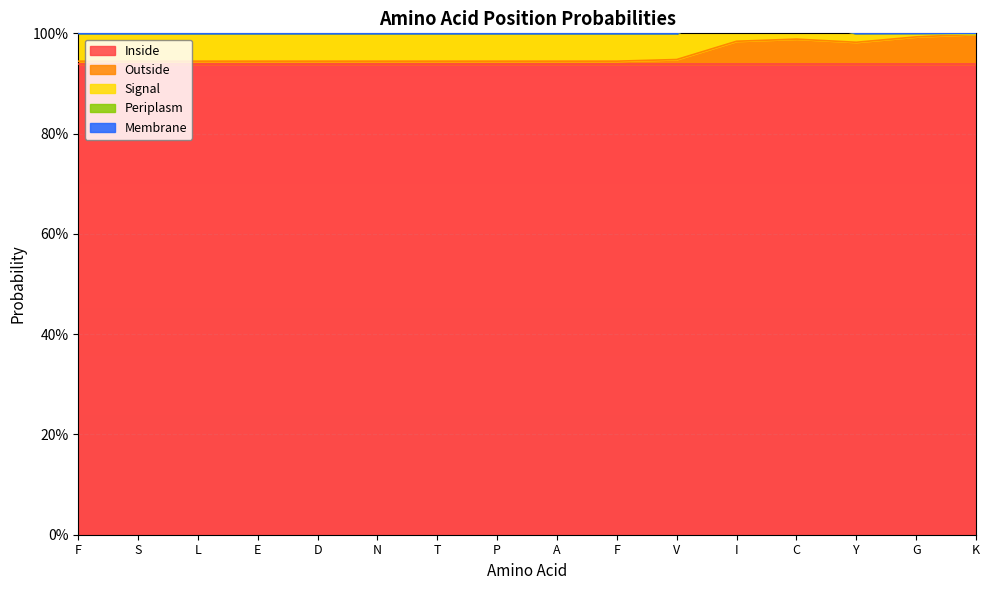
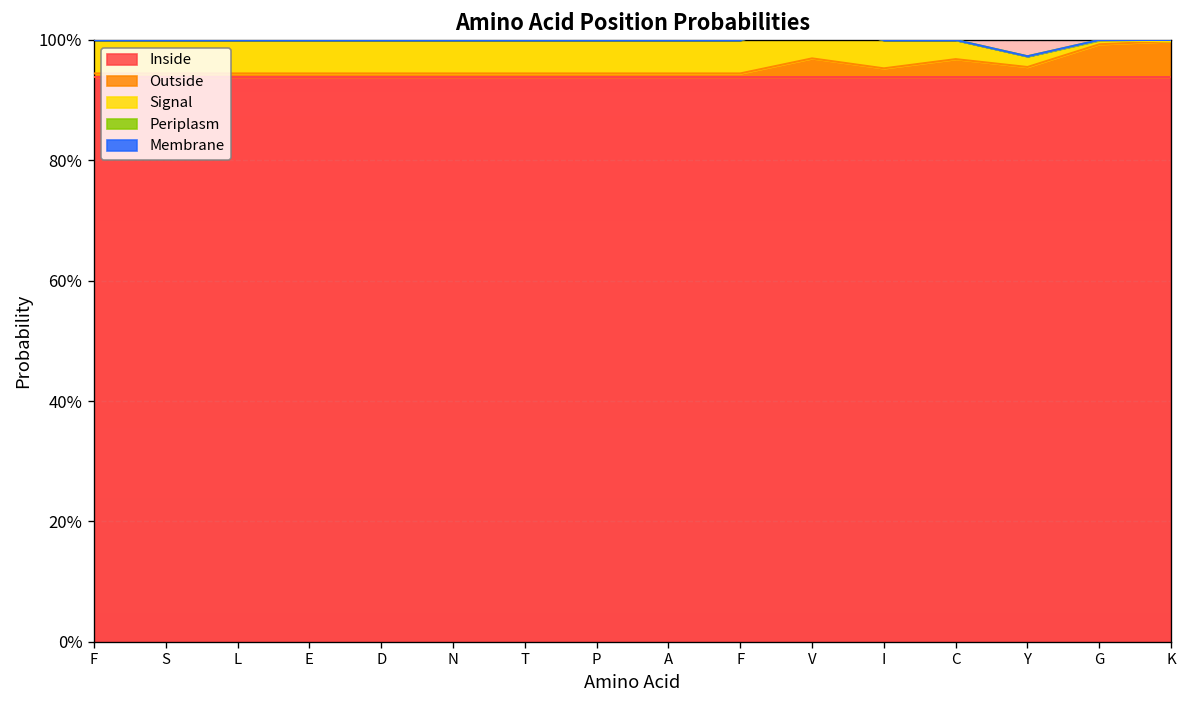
  {
    "Inside": {
      "L": "94%",
      "E": "94%",
      "D": "94%",
      "N": "94%",
      "T": "94%",
      "P": "94%",
      "A": "94%",
      "V": "94%",
      "I": "94%",
      "C": "94%",
      "Y": "94%",
      "G": "94%",
      "K": "94%"
    },
    "Outside": {
      "L": "94%",
      "E": "94%",
      "D": "94%",
      "N": "94%",
      "T": "94%",
      "P": "94%",
      "A": "94%",
-     "V": "95%",
-     "I": "98%",
-     "C": "99%",
-     "Y": "98%",
+     "V": "97%",
+     "I": "95%",
+     "C": "97%",
+     "Y": "96%",
      "G": "99%"
    }
  }
